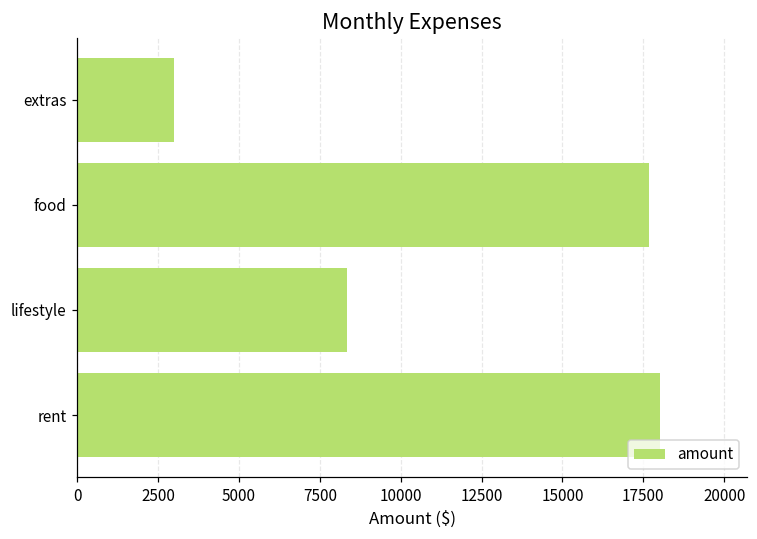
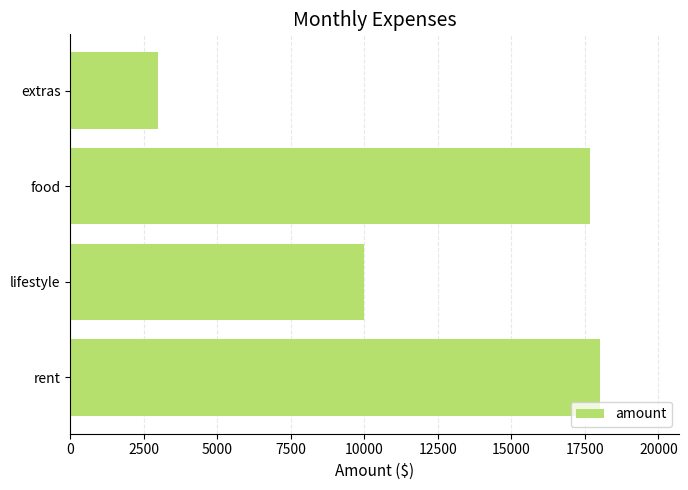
  {
    "extras": 3000,
    "food": 17700,
-   "lifestyle": 8300,
+   "lifestyle": 10000,
    "rent": 18000
  }
